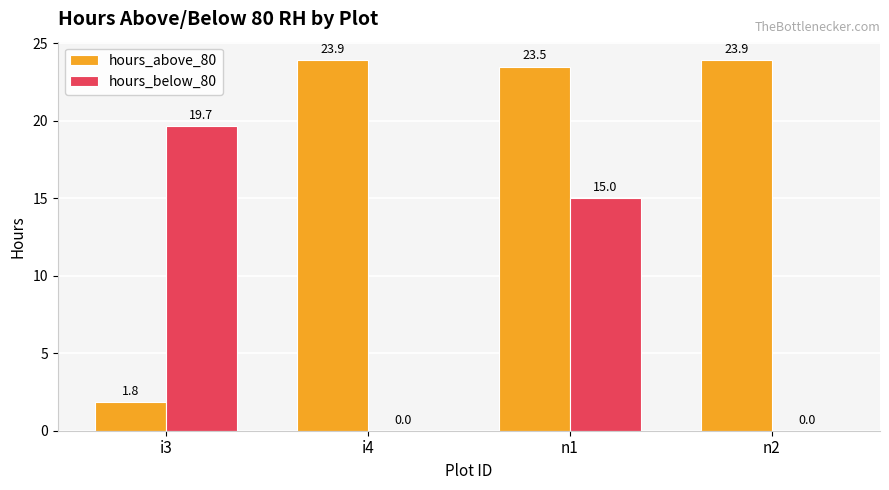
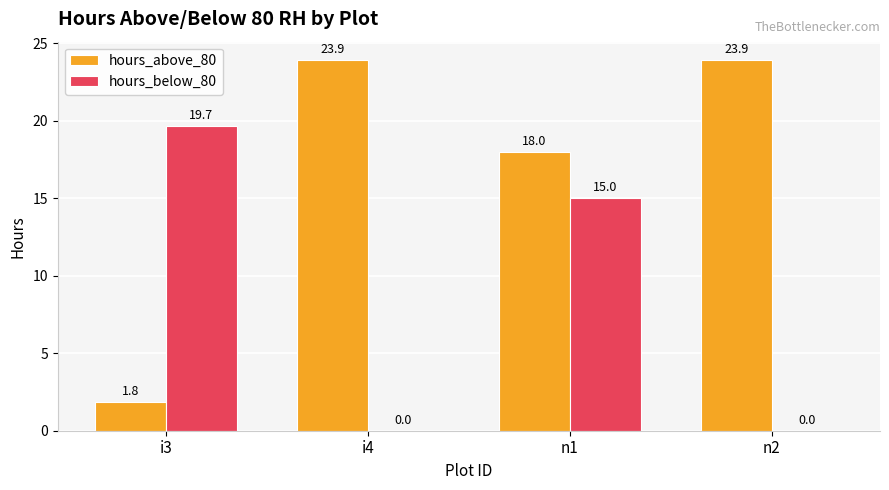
  {
    "hours_above_80": {
      "i3": 1.8,
      "i4": 23.9,
-     "n1": 23.5,
+     "n1": 18.0,
      "n2": 23.9
    },
    "hours_below_80": {
      "i3": 19.7,
      "i4": 0.0,
      "n1": 15.0,
      "n2": 0.0
    }
  }
